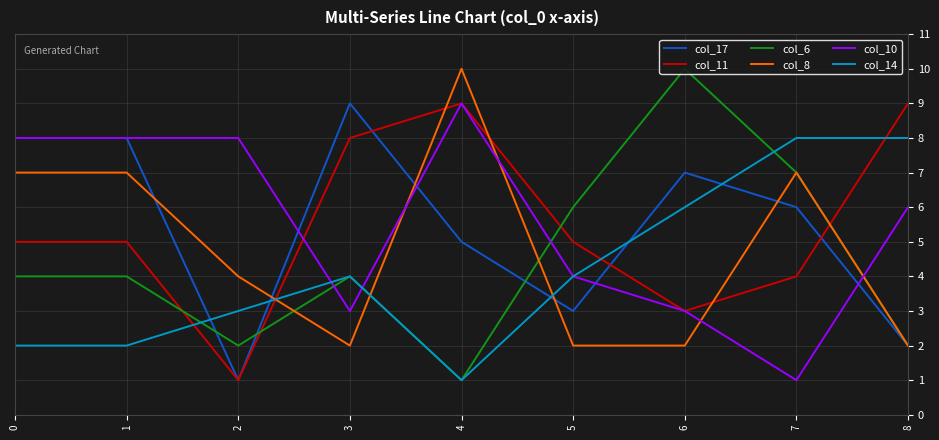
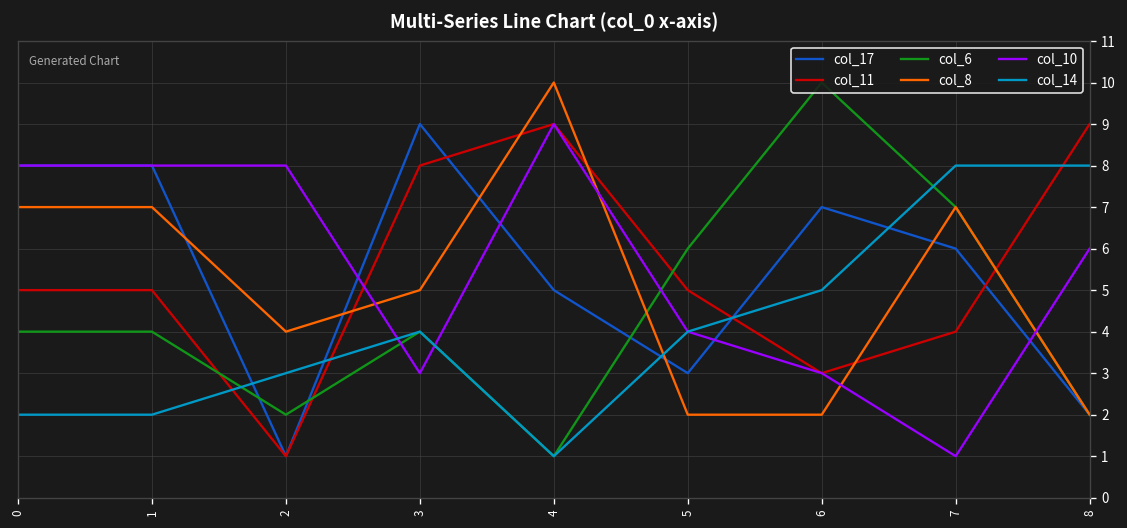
  {
    "col_17": {
      "3": 9,
      "4": 5,
      "5": 3,
      "6": 7,
      "7": 6
    },
    "col_11": {
      "0": 5,
      "1": 5,
      "3": 8,
      "5": 5,
      "7": 4,
      "8": 9
    },
    "col_6": {
      "0": 4,
      "1": 4,
      "2": 2,
      "5": 6
    },
    "col_8": {
      "0": 7,
      "1": 7,
      "2": 4,
-     "3": 2,
+     "3": 5,
      "4": 10,
      "5": 2,
      "6": 2
    },
    "col_10": {
      "2": 8,
      "3": 3,
      "7": 1,
      "8": 6
    },
    "col_14": {
      "0": 2,
      "1": 2,
      "2": 3,
-     "6": 6,
+     "6": 5,
      "7": 8,
      "8": 8
    }
  }
